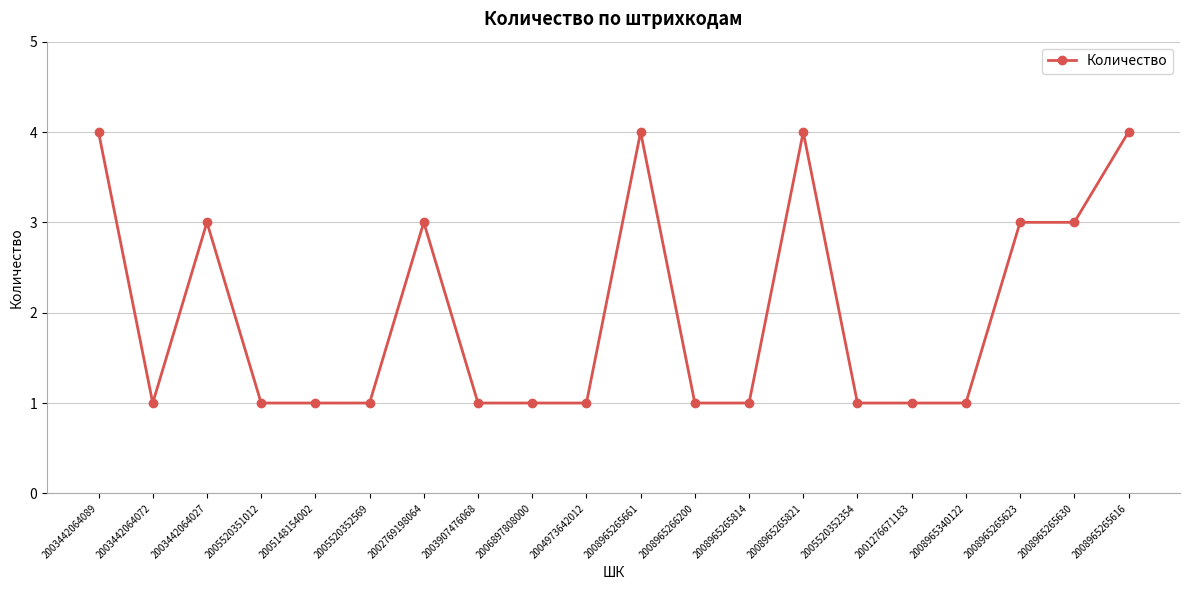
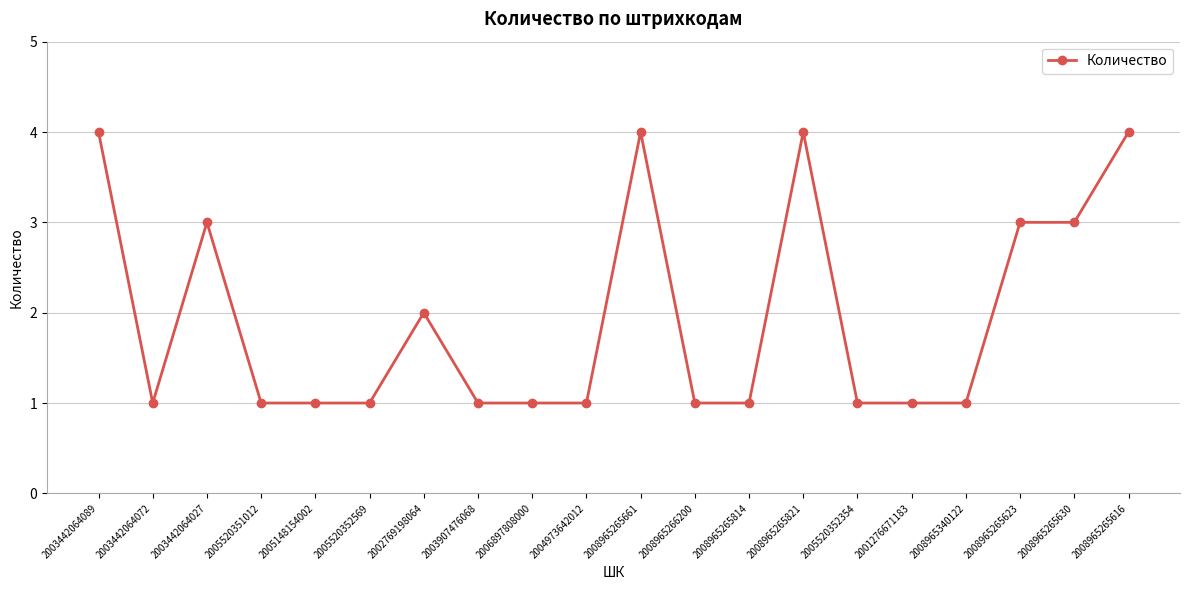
  {
    "2003442064089": 4,
    "2003442064072": 1,
    "2003442064027": 3,
    "2005520351012": 1,
    "2005148154002": 1,
    "2005520352569": 1,
-   "2002769198064": 3,
+   "2002769198064": 2,
    "2003907476068": 1,
    "2006897808000": 1,
    "2004973642012": 1,
    "2008965265661": 4,
    "2008965266200": 1,
    "2008965265814": 1,
    "2008965265821": 4,
    "2005520352354": 1,
    "2001276671183": 1,
    "2008965340122": 1,
    "2008965265623": 3,
    "2008965265630": 3,
    "2008965265616": 4
  }
